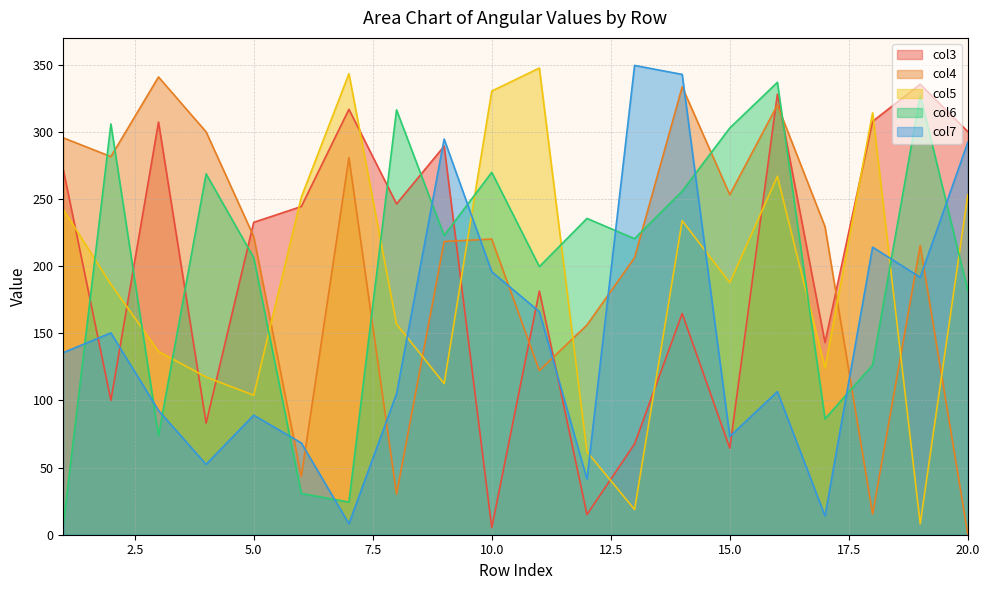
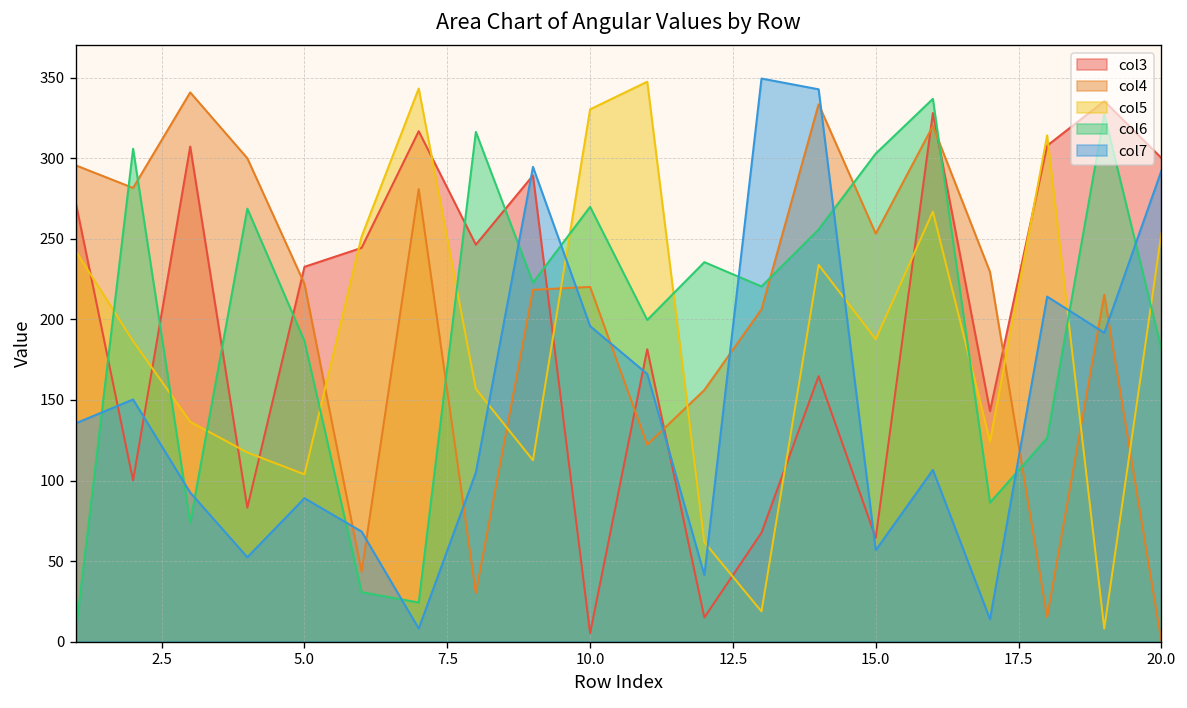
  {
    "col6": {
-     "5.0": 206,
+     "5.0": 187,
      "10.0": 270,
      "15.0": 303,
      "20.0": 182
    },
    "col7": {
      "5.0": 89,
      "10.0": 196,
-     "15.0": 73,
+     "15.0": 57,
      "20.0": 292
    }
  }
